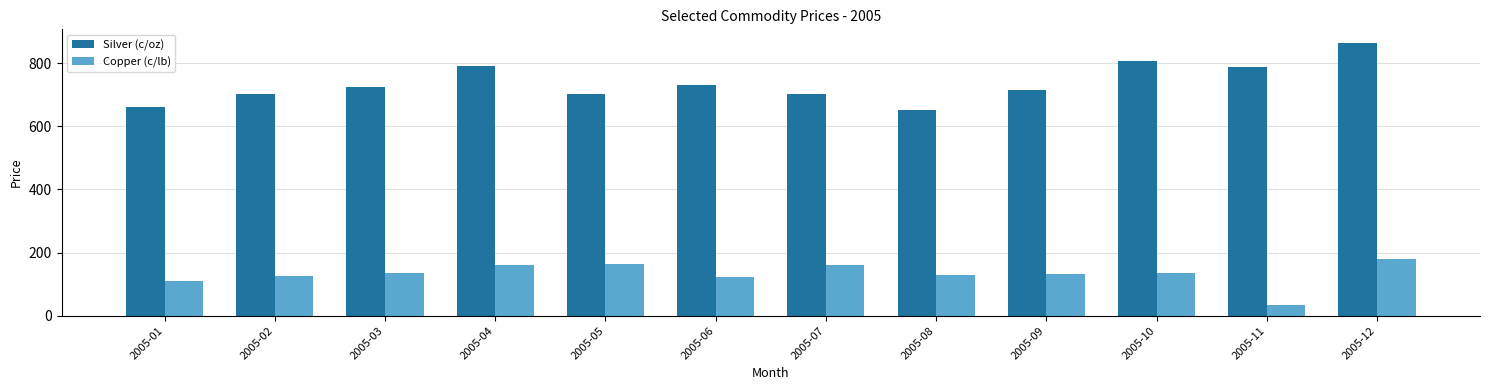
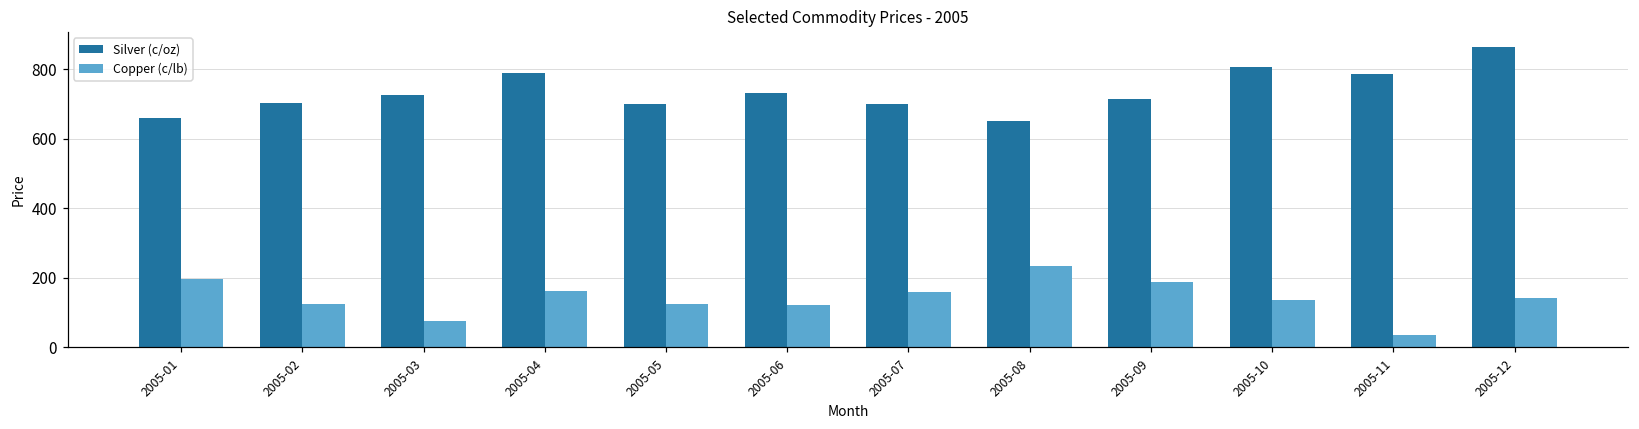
  {
    "Silver (c/oz)": {
      "2005-01": 660,
      "2005-02": 700,
      "2005-03": 730,
      "2005-04": 790,
      "2005-05": 700,
      "2005-06": 730,
      "2005-07": 700,
      "2005-08": 650,
      "2005-09": 720,
      "2005-10": 810,
      "2005-11": 790,
      "2005-12": 860
    },
    "Copper (c/lb)": {
-     "2005-01": 110,
+     "2005-01": 200,
      "2005-02": 130,
-     "2005-03": 140,
+     "2005-03": 80,
      "2005-04": 160,
-     "2005-05": 160,
+     "2005-05": 120,
      "2005-06": 120,
      "2005-07": 160,
-     "2005-08": 130,
-     "2005-09": 130,
+     "2005-08": 230,
+     "2005-09": 190,
      "2005-10": 140,
      "2005-11": 30,
-     "2005-12": 180
+     "2005-12": 140
    }
  }
